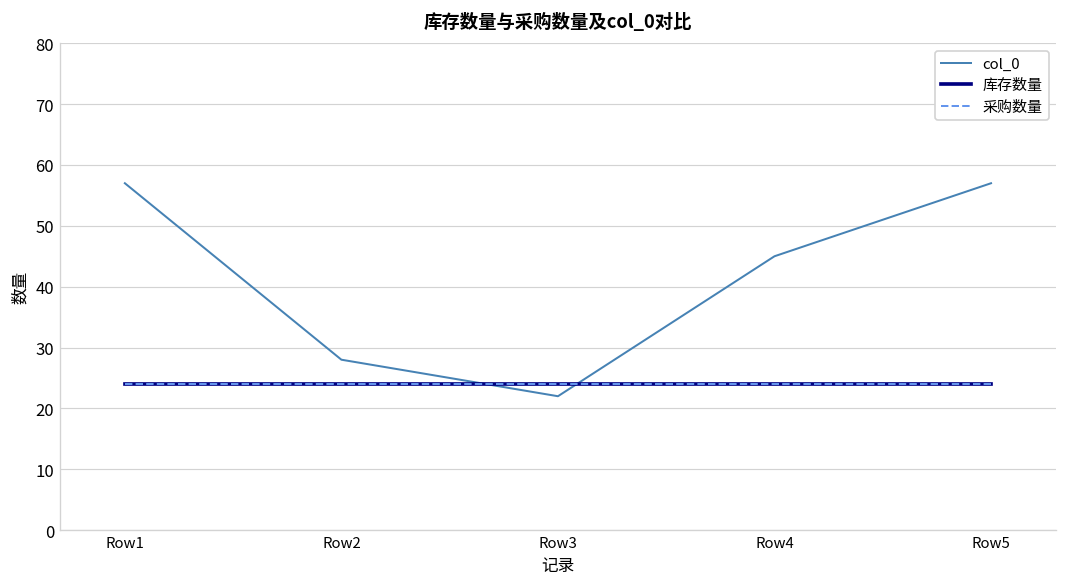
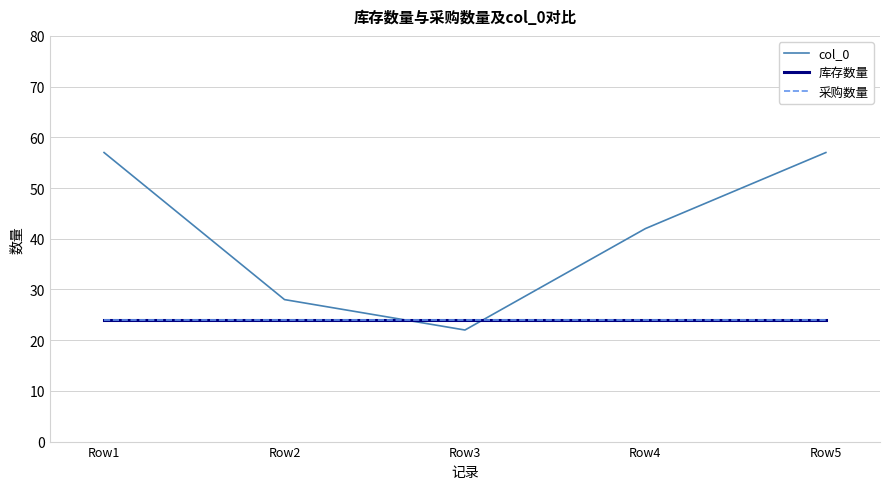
  {
    "col_0": {
      "Row1": 57,
      "Row2": 28,
      "Row3": 22,
-     "Row4": 45,
+     "Row4": 42,
      "Row5": 57
    },
    "采购数量": {
      "Row1": 24,
      "Row2": 24,
      "Row3": 24,
      "Row4": 24,
      "Row5": 24
    }
  }
